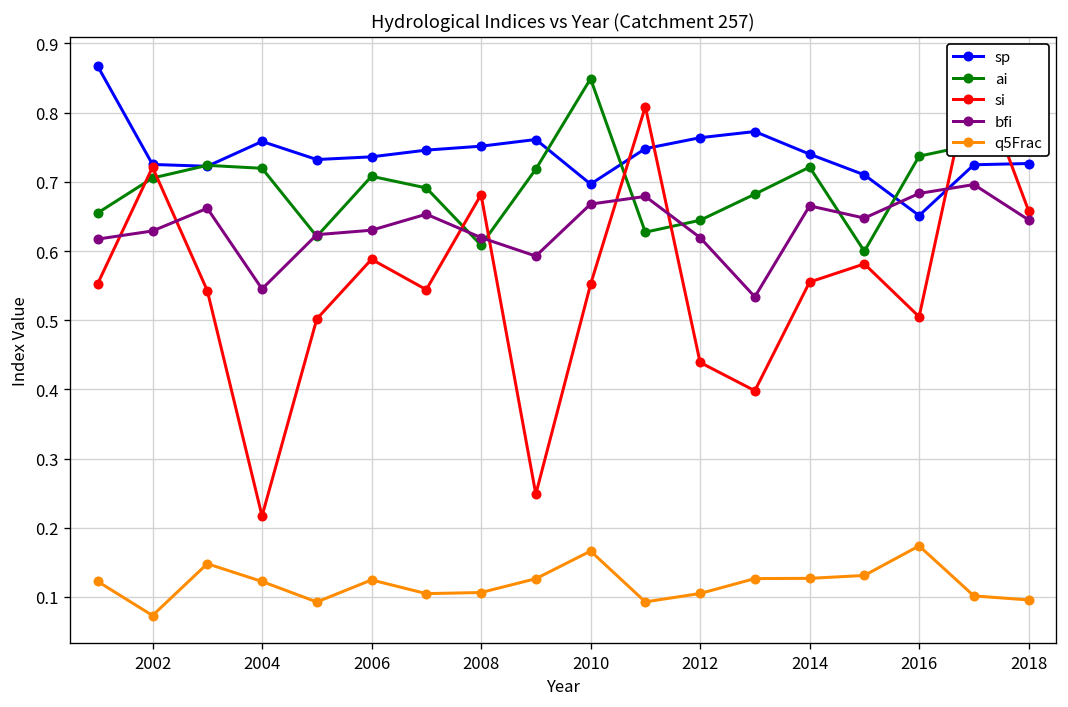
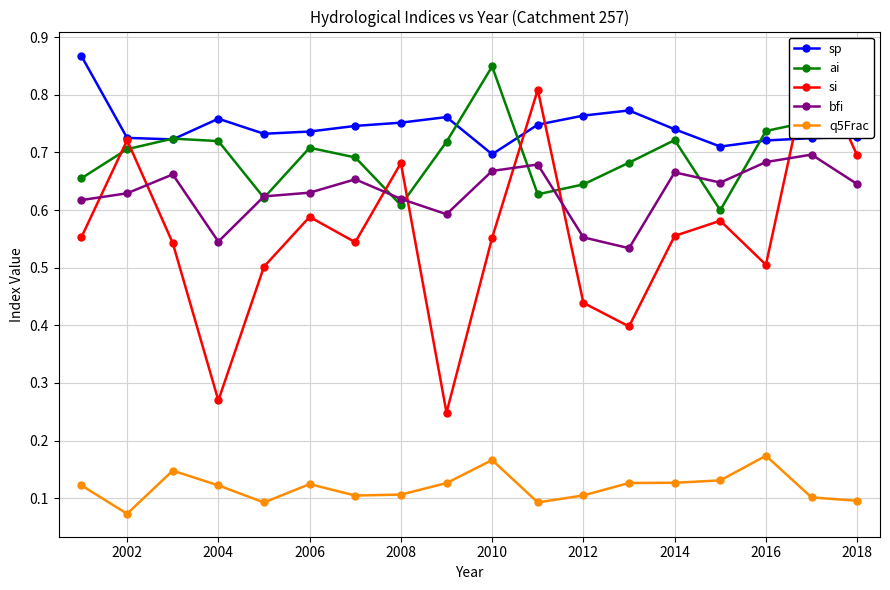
  {
    "sp": {
      "2004": 0.76,
      "2006": 0.74,
      "2008": 0.75,
      "2010": 0.70,
      "2012": 0.76,
      "2014": 0.74,
-     "2016": 0.65
+     "2016": 0.72
    },
    "ai": {
      "2002": 0.71,
      "2004": 0.72,
      "2006": 0.71,
      "2008": 0.61,
      "2010": 0.85,
      "2012": 0.64,
      "2014": 0.72,
      "2016": 0.74
    },
    "si": {
-     "2004": 0.22,
+     "2004": 0.27,
      "2006": 0.59,
      "2008": 0.68,
      "2010": 0.55,
      "2012": 0.44,
      "2014": 0.56,
      "2016": 0.51,
-     "2018": 0.66
+     "2018": 0.69
    },
    "bfi": {
      "2002": 0.63,
      "2004": 0.55,
      "2006": 0.63,
      "2008": 0.62,
      "2010": 0.67,
-     "2012": 0.62,
+     "2012": 0.55,
      "2014": 0.67,
      "2016": 0.68,
      "2018": 0.65
    },
    "q5Frac": {
      "2002": 0.07,
      "2004": 0.12,
      "2006": 0.12,
      "2008": 0.11,
      "2010": 0.17,
      "2012": 0.11,
      "2014": 0.13,
      "2016": 0.17,
      "2018": 0.10
    }
  }
